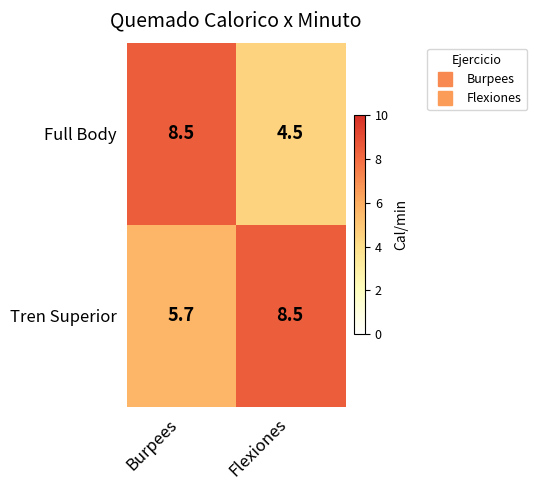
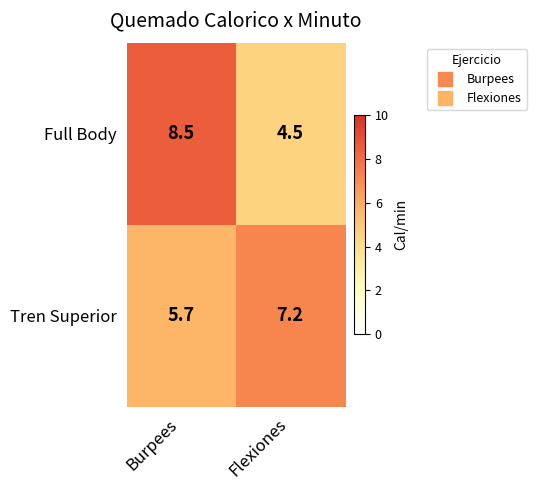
  {
    "Full Body": {
      "Burpees": 8.5,
      "Flexiones": 4.5
    },
    "Tren Superior": {
      "Burpees": 5.7,
-     "Flexiones": 8.5
+     "Flexiones": 7.2
    }
  }
